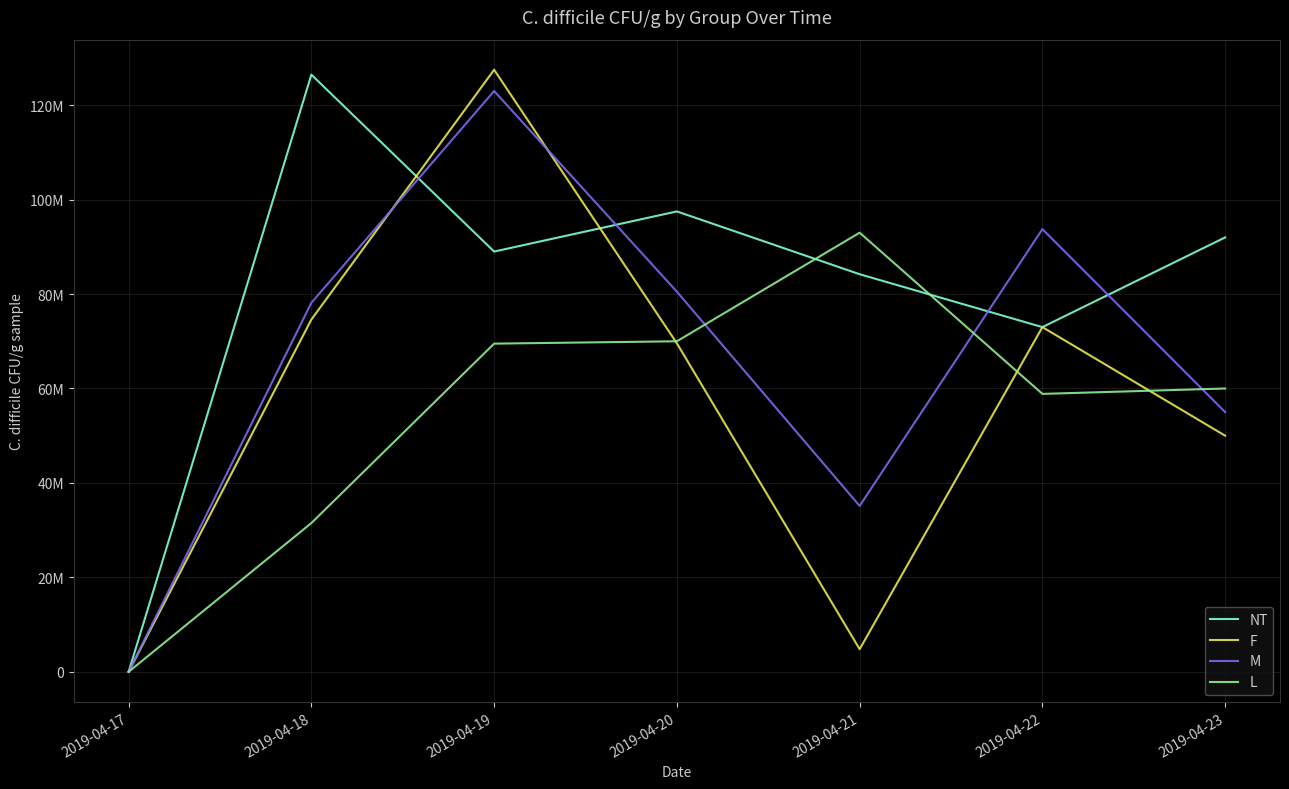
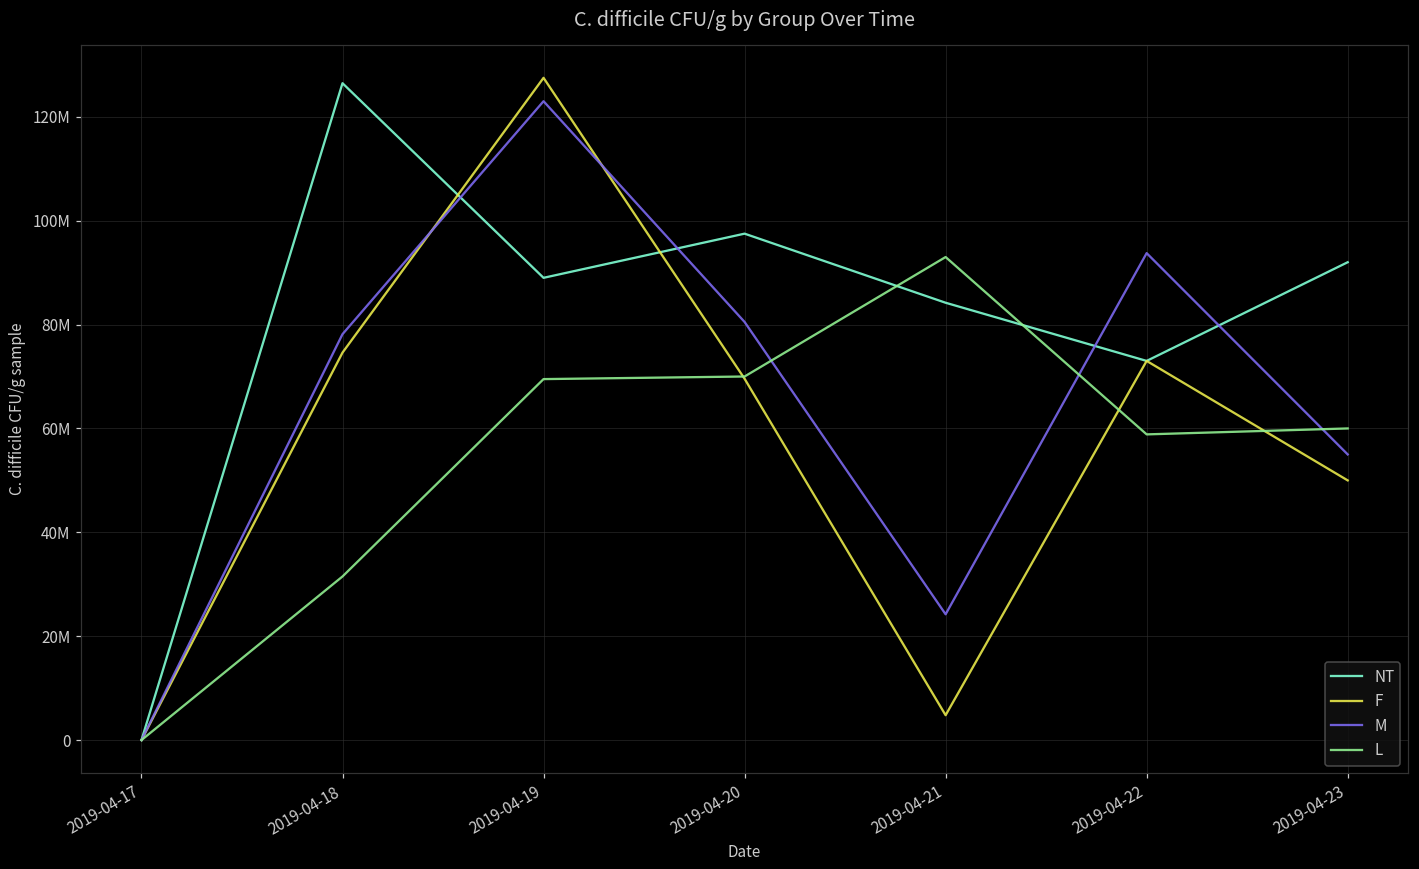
  {
    "NT": {
      "2019-04-18": 126000000,
      "2019-04-19": 89000000,
      "2019-04-20": 98000000,
      "2019-04-21": 84000000,
      "2019-04-23": 92000000
    },
    "F": {
      "2019-04-18": 75000000,
      "2019-04-19": 128000000,
      "2019-04-21": 5000000,
      "2019-04-23": 50000000
    },
    "M": {
      "2019-04-18": 78000000,
      "2019-04-19": 123000000,
      "2019-04-20": 81000000,
-     "2019-04-21": 35000000,
+     "2019-04-21": 24000000,
      "2019-04-22": 94000000,
      "2019-04-23": 55000000
    },
    "L": {
      "2019-04-18": 32000000,
      "2019-04-19": 69000000,
      "2019-04-21": 93000000,
      "2019-04-22": 59000000,
      "2019-04-23": 60000000
    }
  }
